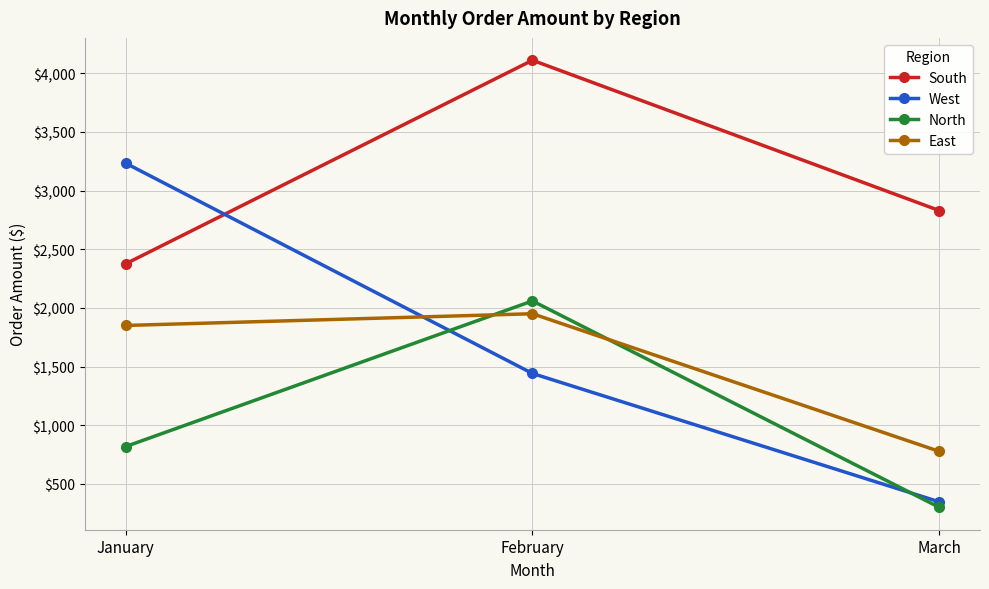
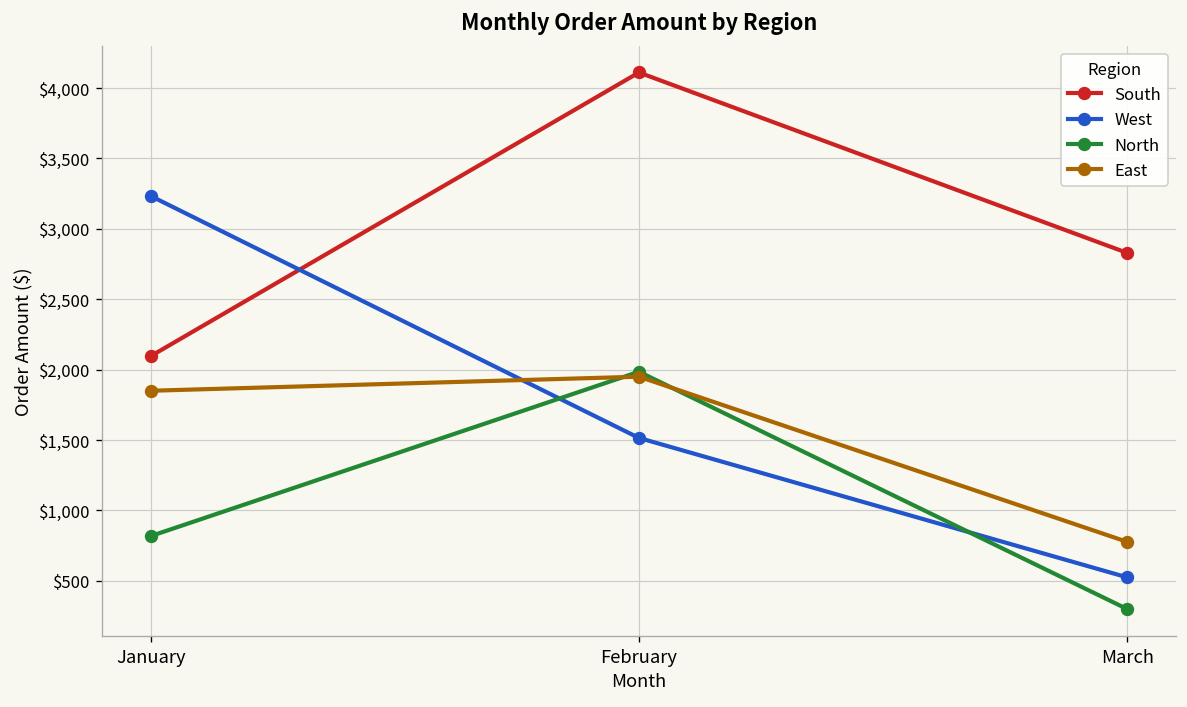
  {
    "South": {
-     "January": "$2,380",
+     "January": "$2,100",
      "February": "$4,110",
      "March": "$2,830"
    },
    "West": {
      "January": "$3,230",
-     "February": "$1,440",
-     "March": "$350"
+     "February": "$1,520",
+     "March": "$530"
    },
    "North": {
      "January": "$820",
-     "February": "$2,060",
+     "February": "$1,990",
      "March": "$300"
    },
    "East": {
      "January": "$1,850",
      "February": "$1,950",
      "March": "$780"
    }
  }
